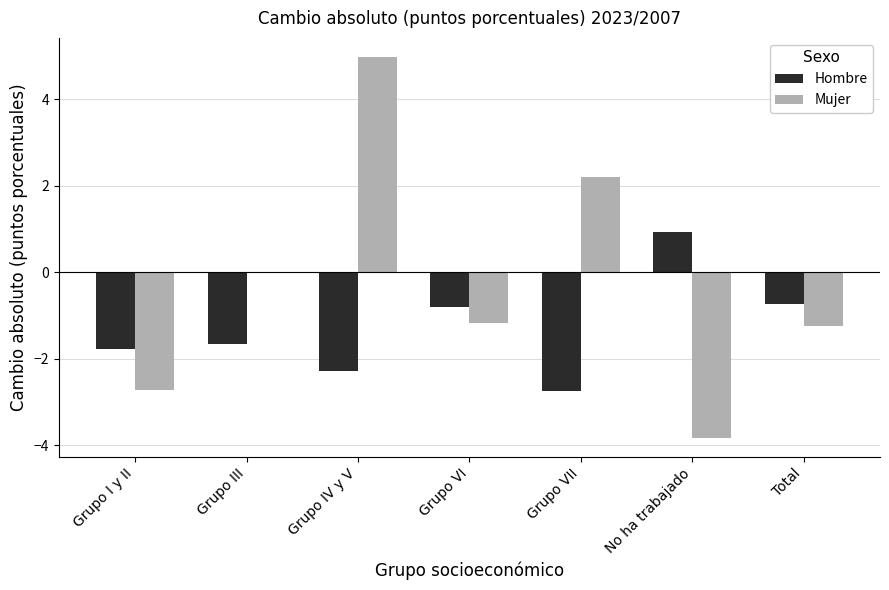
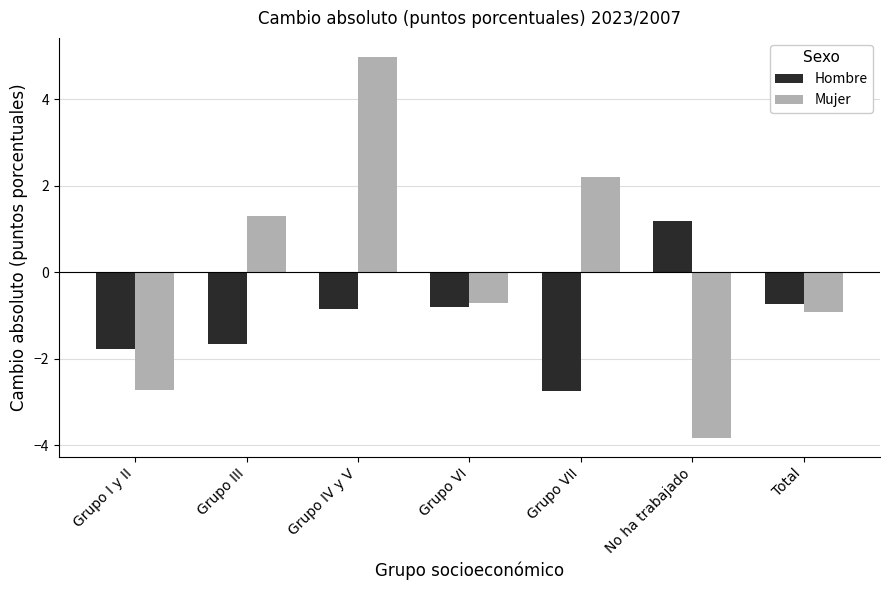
  {
    "Hombre": {
      "Grupo I y II": -1.8,
      "Grupo III": -1.7,
-     "Grupo IV y V": -2.3,
+     "Grupo IV y V": -0.9,
      "Grupo VI": -0.8,
      "Grupo VII": -2.7,
-     "No ha trabajado": 0.9,
+     "No ha trabajado": 1.2,
      "Total": -0.7
    },
    "Mujer": {
      "Grupo I y II": -2.7,
-     "Grupo III": 0.0,
+     "Grupo III": 1.3,
      "Grupo IV y V": 5.0,
-     "Grupo VI": -1.2,
+     "Grupo VI": -0.7,
      "Grupo VII": 2.2,
      "No ha trabajado": -3.8,
-     "Total": -1.2
+     "Total": -0.9
    }
  }
